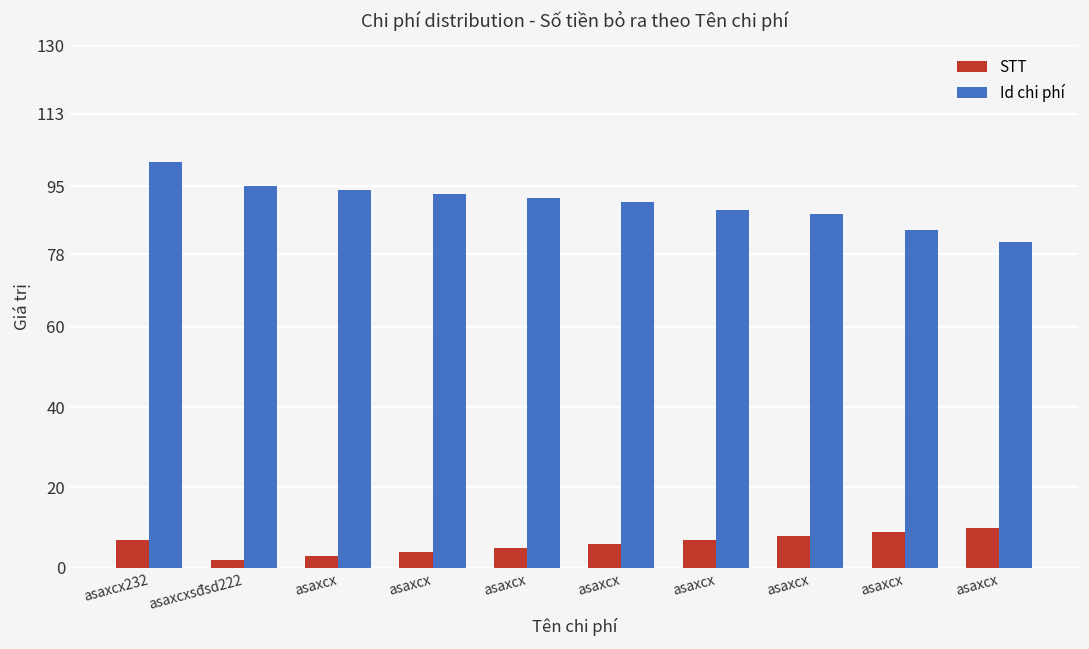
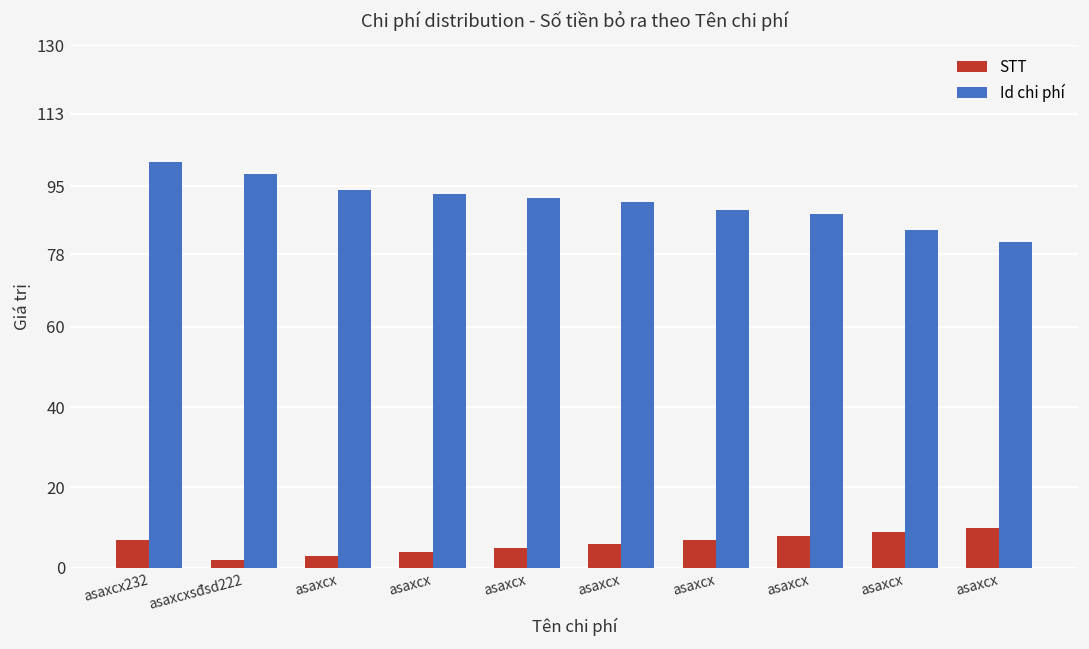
  {
    "STT": {
      "asaxcx232": 7,
      "asaxcxsđsd222": 2
    },
    "Id chi phí": {
      "asaxcx232": 101,
-     "asaxcxsđsd222": 95
+     "asaxcxsđsd222": 98
    }
  }
